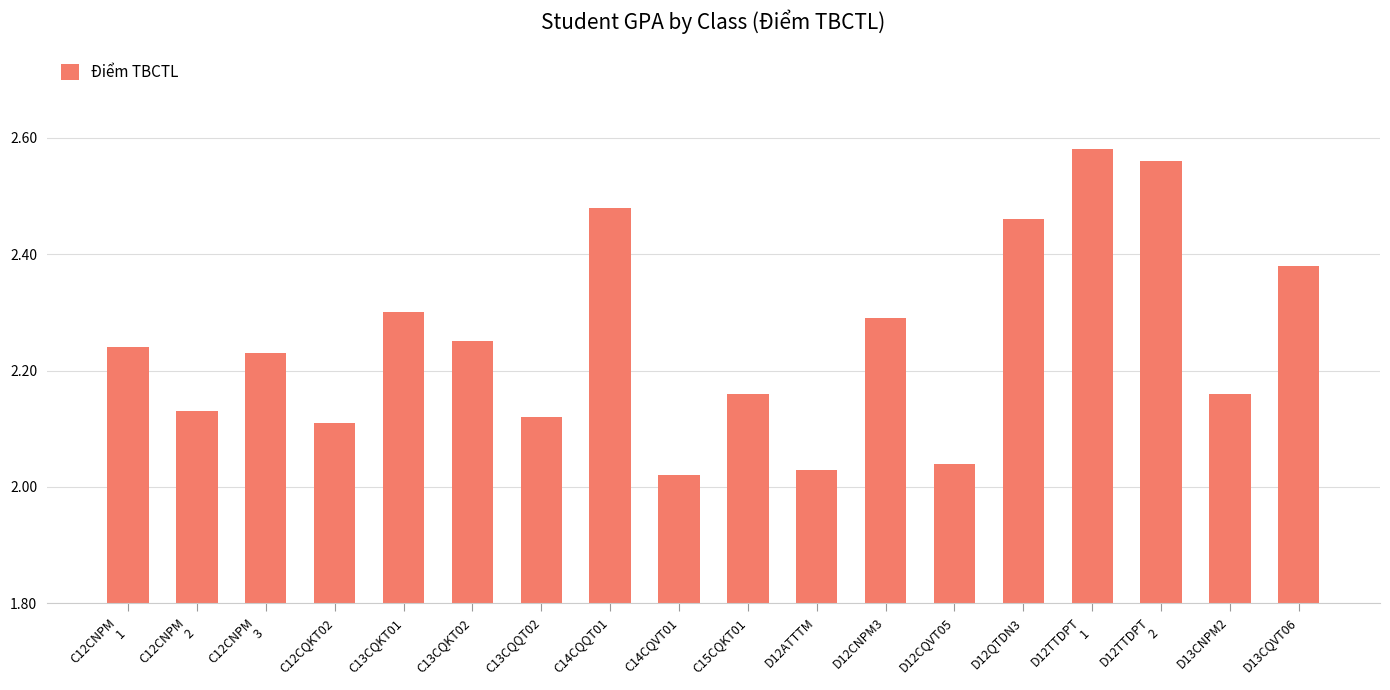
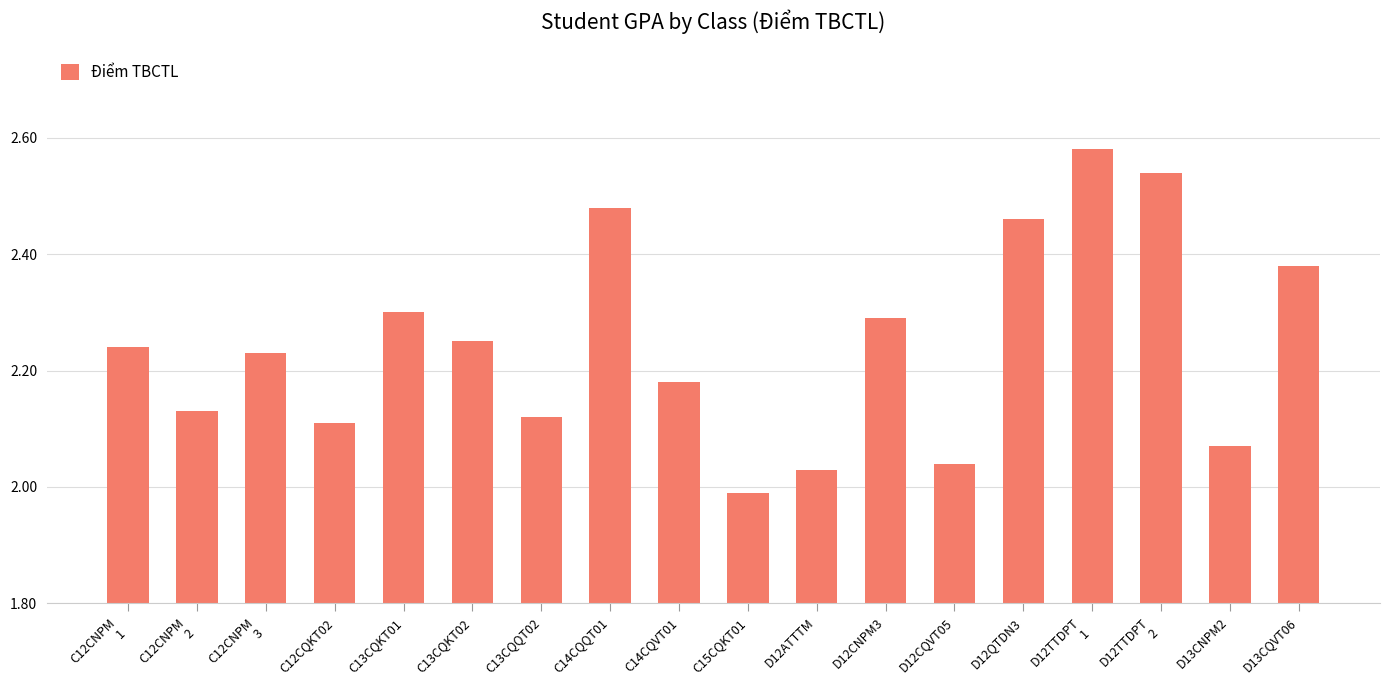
  {
    "C12CNPM 1": 2.24,
    "C12CNPM 2": 2.13,
    "C12CNPM 3": 2.23,
    "C12CQKT02": 2.11,
    "C13CQKT01": 2.30,
    "C13CQKT02": 2.25,
    "C13CQQT02": 2.12,
    "C14CQQT01": 2.48,
-   "C14CQVT01": 2.02,
-   "C15CQKT01": 2.16,
+   "C14CQVT01": 2.18,
+   "C15CQKT01": 1.99,
    "D12ATTTM": 2.03,
    "D12CNPM3": 2.29,
    "D12CQVT05": 2.04,
    "D12QTDN3": 2.46,
    "D12TTDPT 1": 2.58,
-   "D12TTDPT 2": 2.56,
-   "D13CNPM2": 2.16,
+   "D12TTDPT 2": 2.54,
+   "D13CNPM2": 2.07,
    "D13CQVT06": 2.38
  }
